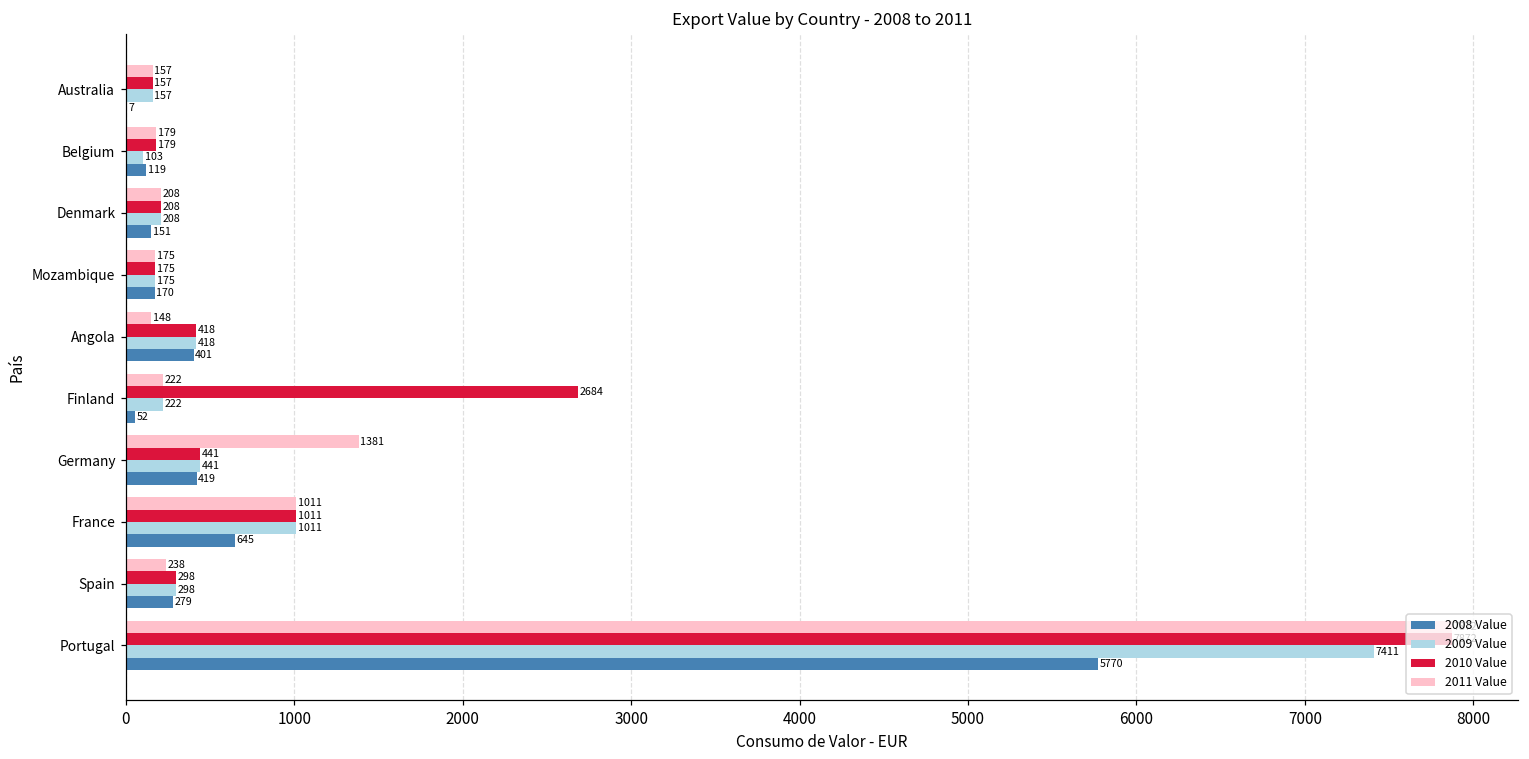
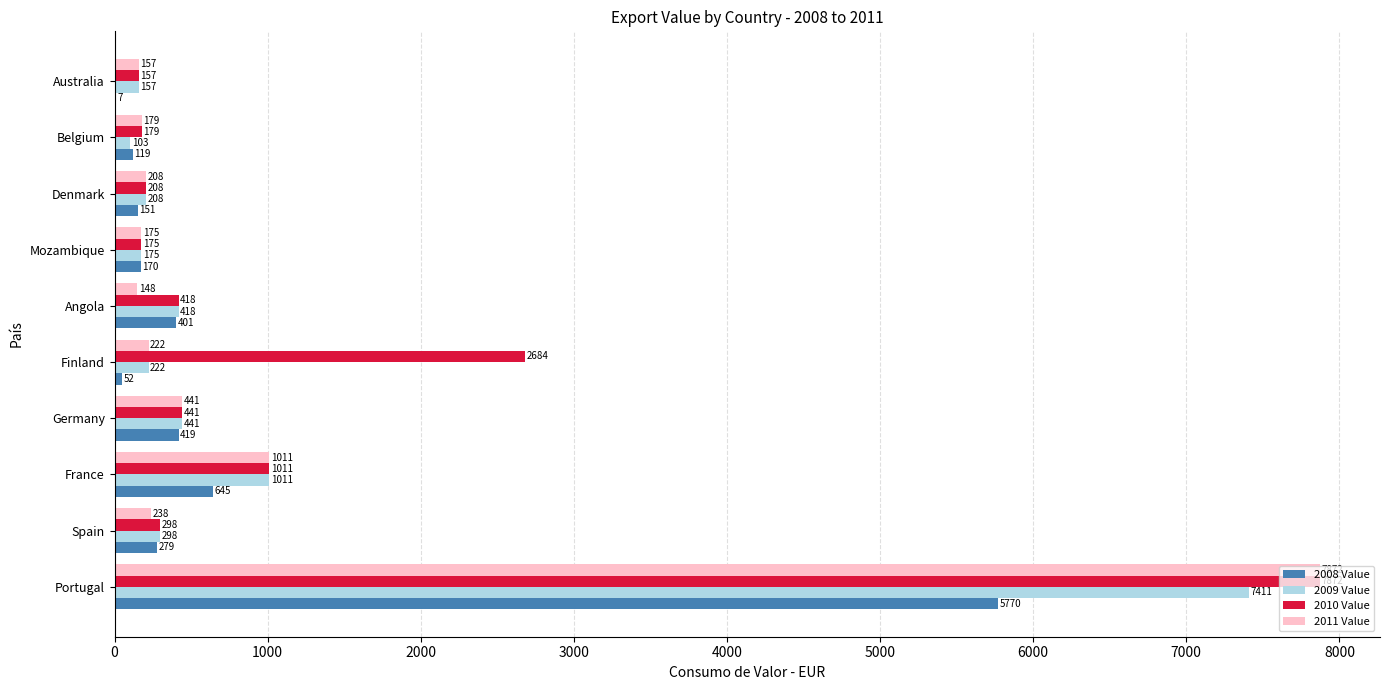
  {
    "2008 Value": {
      "Australia": 7,
      "Belgium": 119,
      "Denmark": 151,
      "Mozambique": 170,
      "Angola": 401,
      "Finland": 52,
      "Germany": 419,
      "France": 645,
      "Spain": 279,
      "Portugal": 5770
    },
    "2009 Value": {
      "Australia": 157,
      "Belgium": 103,
      "Denmark": 208,
      "Mozambique": 175,
      "Angola": 418,
      "Finland": 222,
      "Germany": 441,
      "France": 1011,
      "Spain": 298,
      "Portugal": 7411
    },
    "2010 Value": {
      "Australia": 157,
      "Belgium": 179,
      "Denmark": 208,
      "Mozambique": 175,
      "Angola": 418,
      "Finland": 2684,
      "Germany": 441,
      "France": 1011,
      "Spain": 298
    },
    "2011 Value": {
      "Australia": 157,
      "Belgium": 179,
      "Denmark": 208,
      "Mozambique": 175,
      "Angola": 148,
      "Finland": 222,
-     "Germany": 1381,
+     "Germany": 441,
      "France": 1011,
      "Spain": 238
    }
  }
